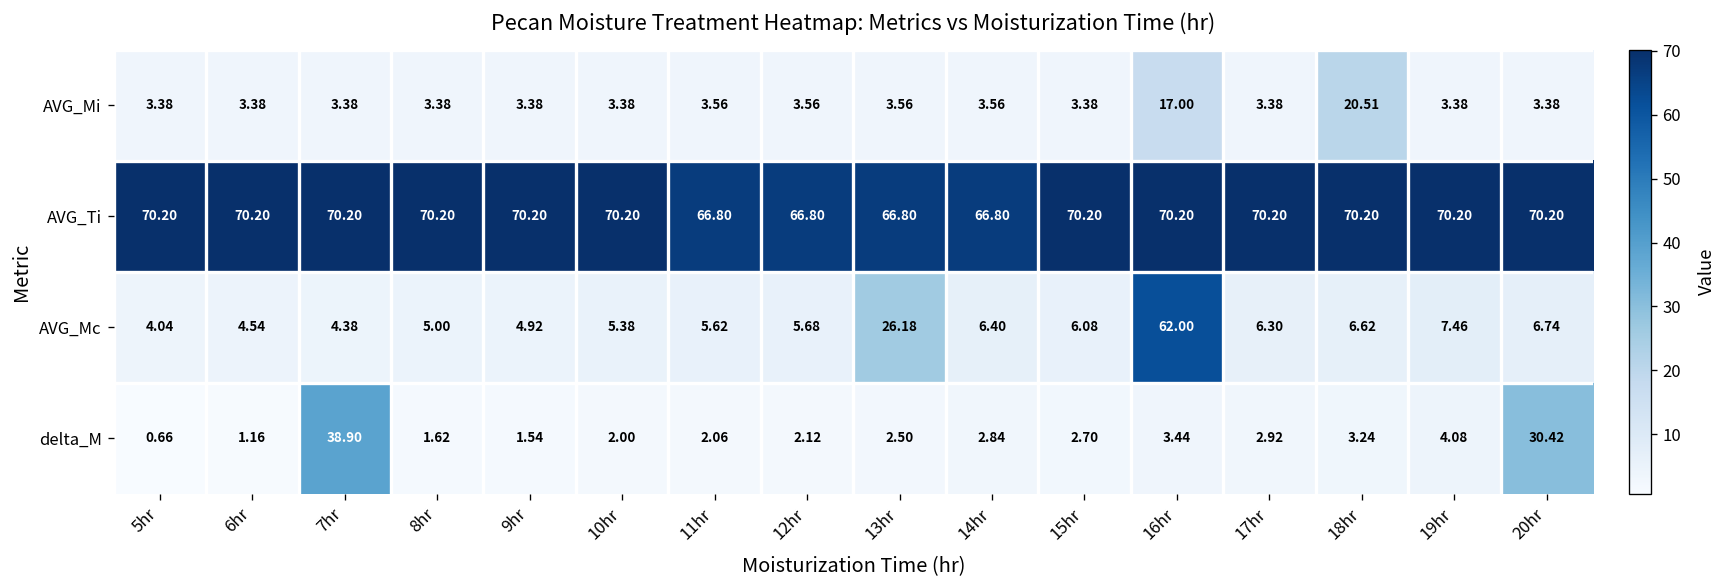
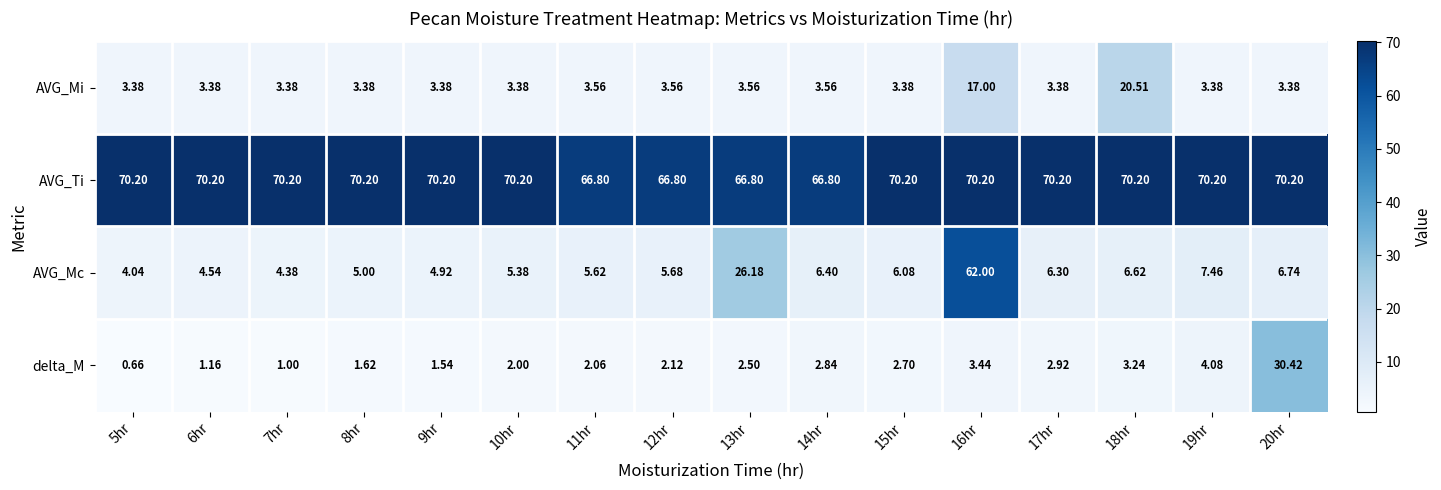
  {
    "AVG_Mi": {
      "5hr": 3.38,
      "6hr": 3.38,
      "7hr": 3.38,
      "8hr": 3.38,
      "9hr": 3.38,
      "10hr": 3.38,
      "11hr": 3.56,
      "12hr": 3.56,
      "13hr": 3.56,
      "14hr": 3.56,
      "15hr": 3.38,
      "16hr": 17.00,
      "17hr": 3.38,
      "18hr": 20.51,
      "19hr": 3.38,
      "20hr": 3.38
    },
    "AVG_Ti": {
      "5hr": 70.20,
      "6hr": 70.20,
      "7hr": 70.20,
      "8hr": 70.20,
      "9hr": 70.20,
      "10hr": 70.20,
      "11hr": 66.80,
      "12hr": 66.80,
      "13hr": 66.80,
      "14hr": 66.80,
      "15hr": 70.20,
      "16hr": 70.20,
      "17hr": 70.20,
      "18hr": 70.20,
      "19hr": 70.20,
      "20hr": 70.20
    },
    "AVG_Mc": {
      "5hr": 4.04,
      "6hr": 4.54,
      "7hr": 4.38,
      "8hr": 5.00,
      "9hr": 4.92,
      "10hr": 5.38,
      "11hr": 5.62,
      "12hr": 5.68,
      "13hr": 26.18,
      "14hr": 6.40,
      "15hr": 6.08,
      "16hr": 62.00,
      "17hr": 6.30,
      "18hr": 6.62,
      "19hr": 7.46,
      "20hr": 6.74
    },
    "delta_M": {
      "5hr": 0.66,
      "6hr": 1.16,
-     "7hr": 38.90,
+     "7hr": 1.00,
      "8hr": 1.62,
      "9hr": 1.54,
      "10hr": 2.00,
      "11hr": 2.06,
      "12hr": 2.12,
      "13hr": 2.50,
      "14hr": 2.84,
      "15hr": 2.70,
      "16hr": 3.44,
      "17hr": 2.92,
      "18hr": 3.24,
      "19hr": 4.08,
      "20hr": 30.42
    }
  }
